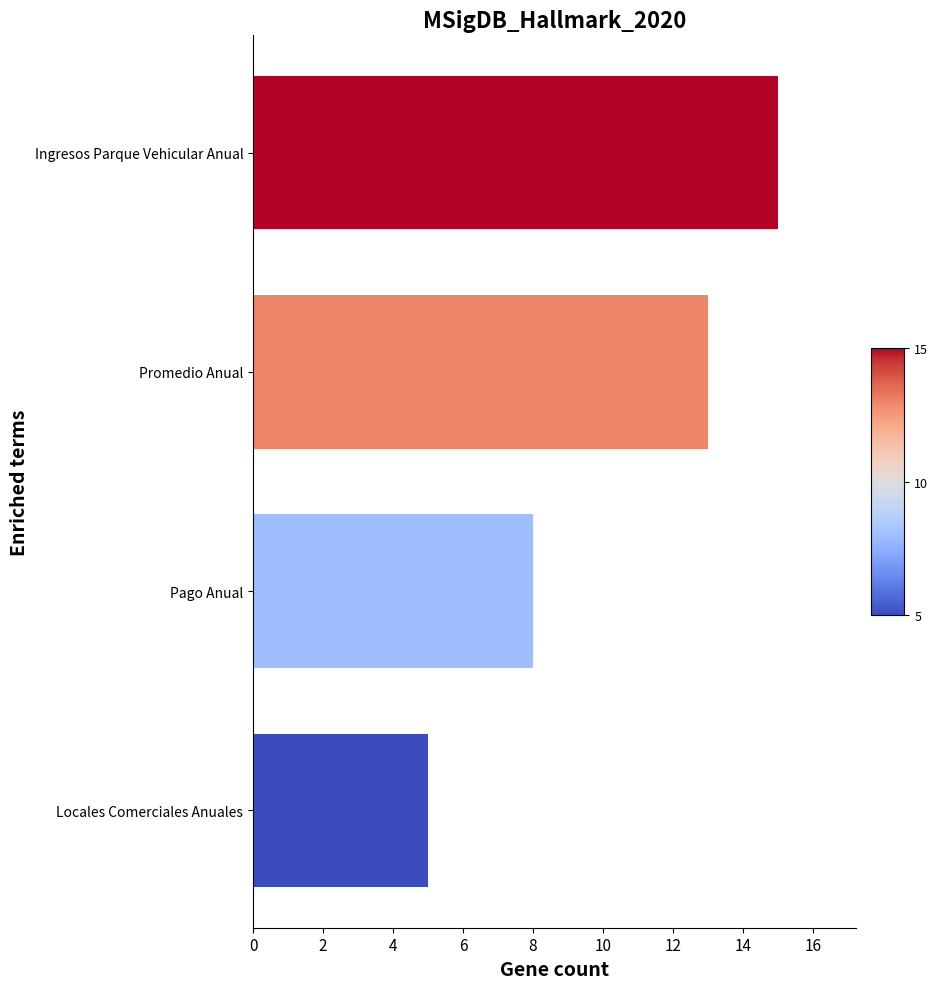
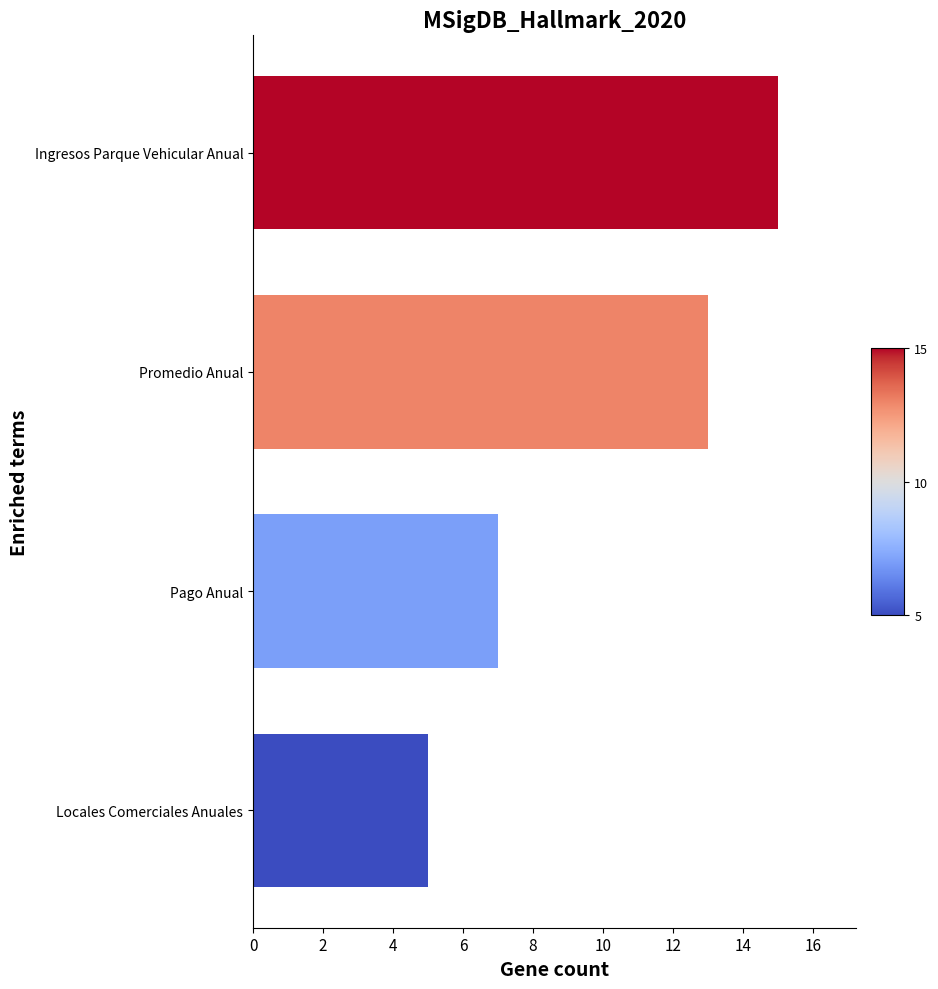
  {
    "Ingresos Parque Vehicular Anual": 15,
    "Promedio Anual": 13,
-   "Pago Anual": 8,
+   "Pago Anual": 7,
    "Locales Comerciales Anuales": 5
  }
